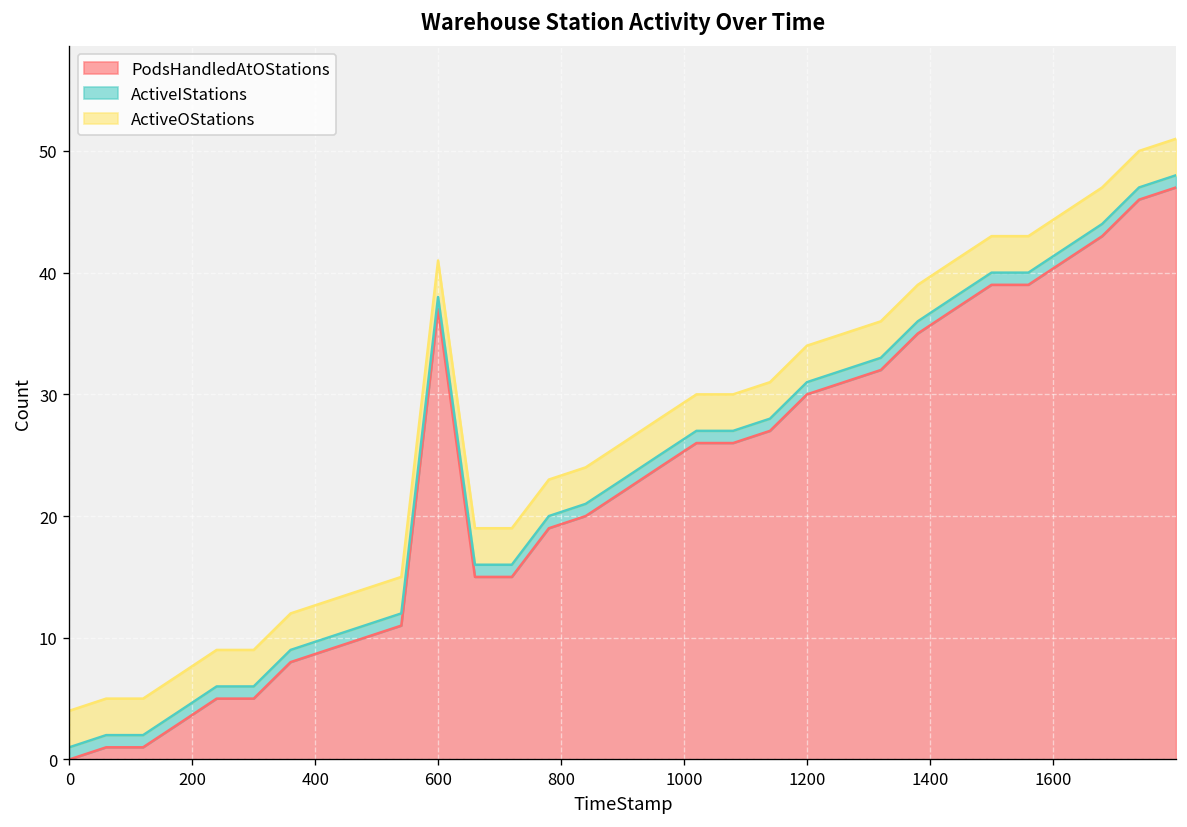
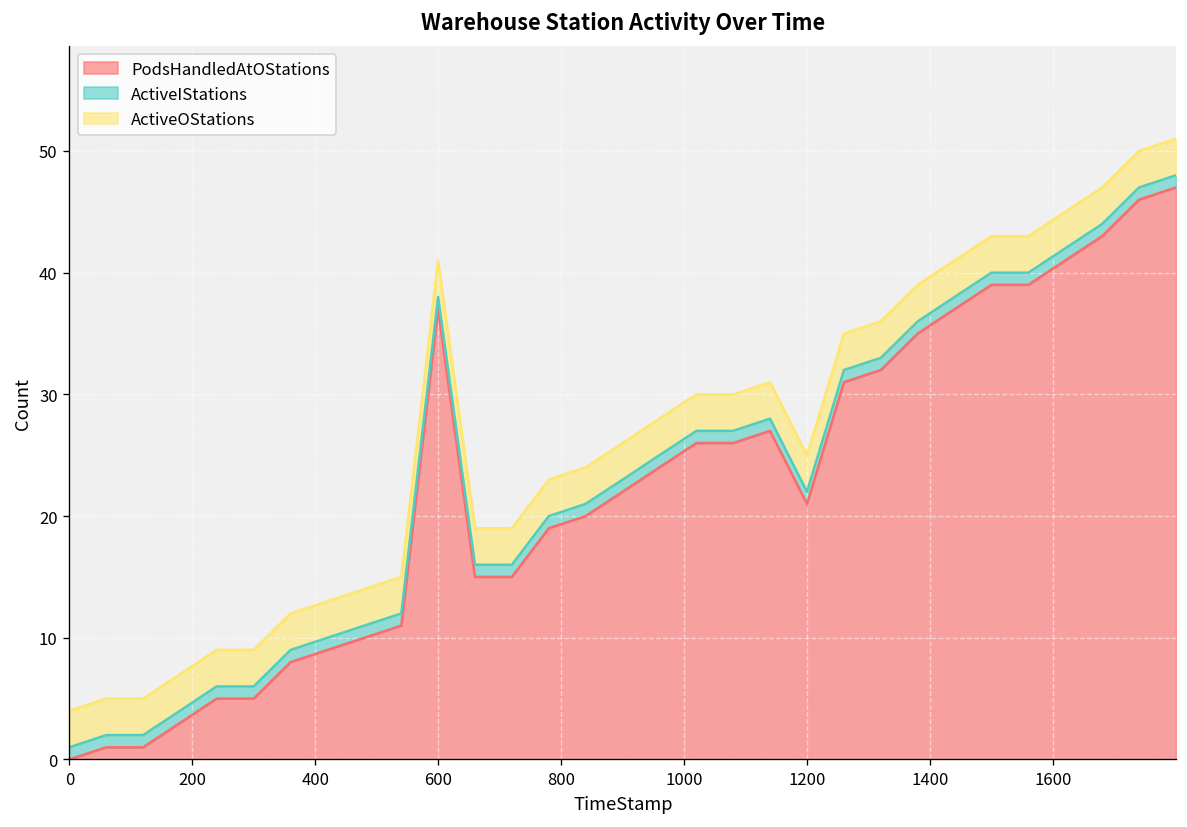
  {
    "PodsHandledAtOStations": {
      "0": 0,
      "600": 37,
-     "1200": 30
+     "1200": 21
    },
    "ActiveIStations": {
      "0": 1,
      "600": 1,
      "1200": 1
    },
    "ActiveOStations": {
      "0": 3,
      "600": 3,
      "1200": 3
    }
  }
